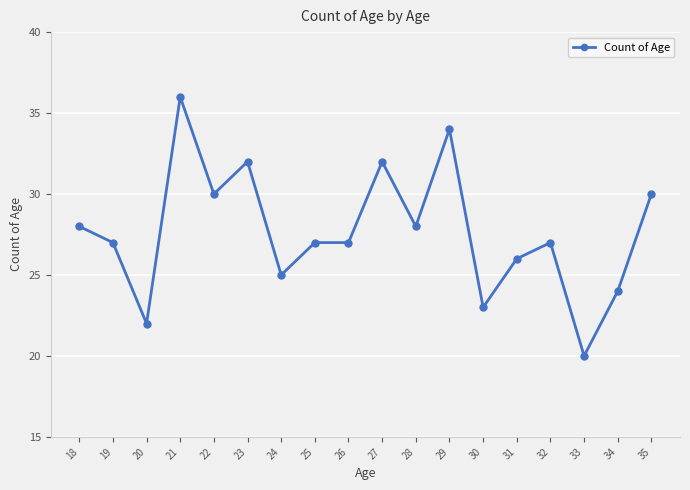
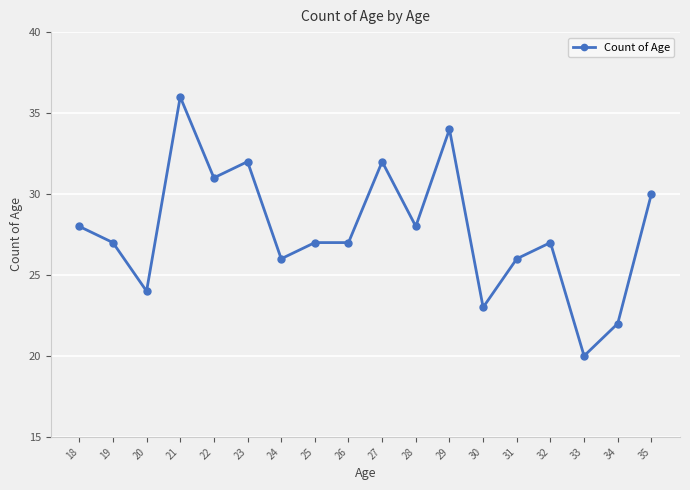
  {
    "18": 28,
    "19": 27,
-   "20": 22,
+   "20": 24,
    "21": 36,
-   "22": 30,
+   "22": 31,
    "23": 32,
-   "24": 25,
+   "24": 26,
    "25": 27,
    "26": 27,
    "27": 32,
    "28": 28,
    "29": 34,
    "30": 23,
    "31": 26,
    "32": 27,
    "33": 20,
-   "34": 24,
+   "34": 22,
    "35": 30
  }
